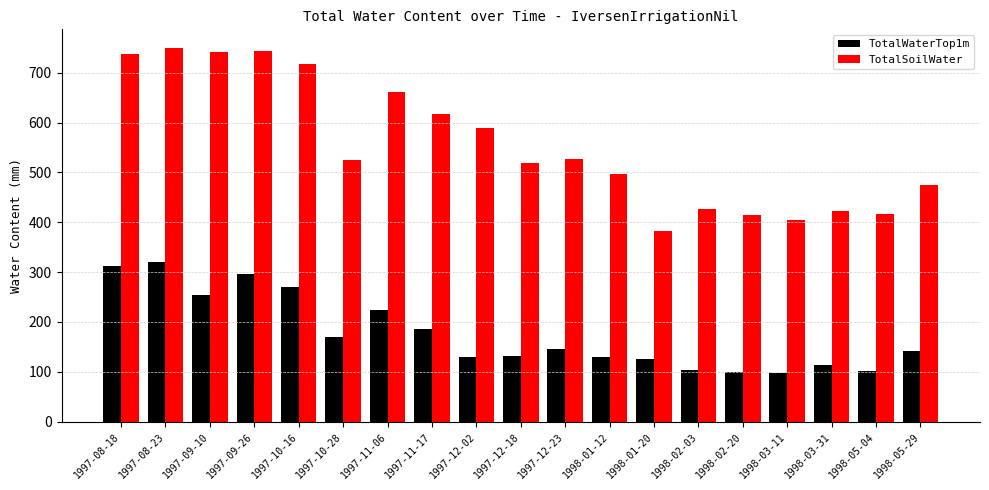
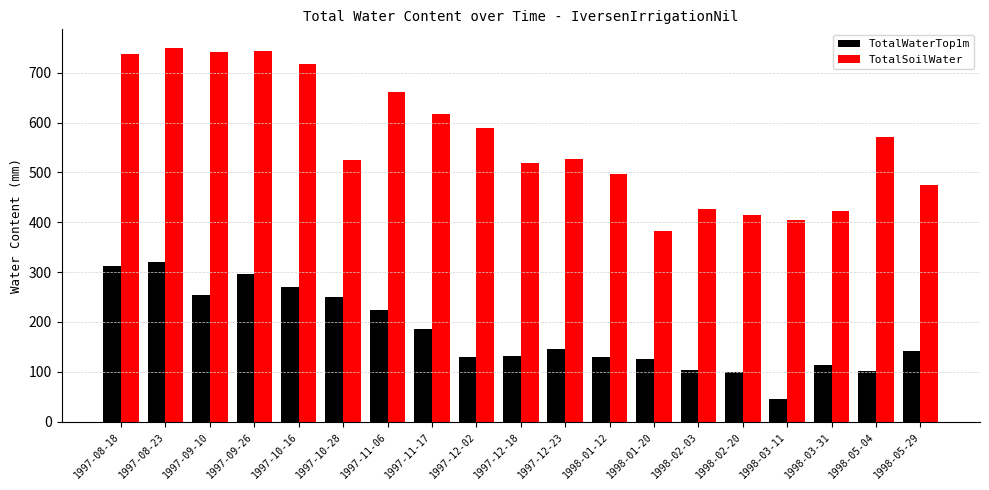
  {
    "TotalWaterTop1m": {
      "1997-08-18": 310,
      "1997-08-23": 320,
      "1997-09-10": 260,
      "1997-09-26": 300,
      "1997-10-16": 270,
-     "1997-10-28": 170,
+     "1997-10-28": 250,
      "1997-11-06": 220,
      "1997-11-17": 190,
      "1997-12-02": 130,
      "1997-12-18": 130,
      "1997-12-23": 140,
      "1998-01-12": 130,
      "1998-01-20": 130,
      "1998-02-03": 100,
      "1998-02-20": 100,
-     "1998-03-11": 100,
+     "1998-03-11": 50,
      "1998-03-31": 110,
      "1998-05-04": 100,
      "1998-05-29": 140
    },
    "TotalSoilWater": {
      "1997-08-18": 740,
      "1997-08-23": 750,
      "1997-09-10": 740,
      "1997-09-26": 740,
      "1997-10-16": 720,
      "1997-10-28": 520,
      "1997-11-06": 660,
      "1997-11-17": 620,
      "1997-12-02": 590,
      "1997-12-18": 520,
      "1997-12-23": 530,
      "1998-01-12": 500,
      "1998-01-20": 380,
      "1998-02-03": 430,
      "1998-02-20": 420,
      "1998-03-11": 400,
      "1998-03-31": 420,
-     "1998-05-04": 420,
+     "1998-05-04": 570,
      "1998-05-29": 480
    }
  }
